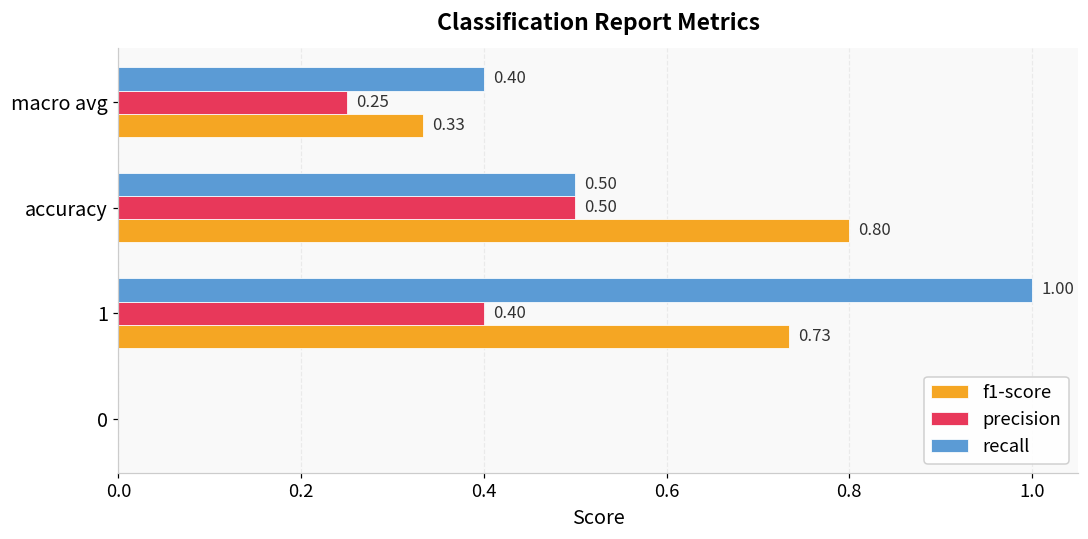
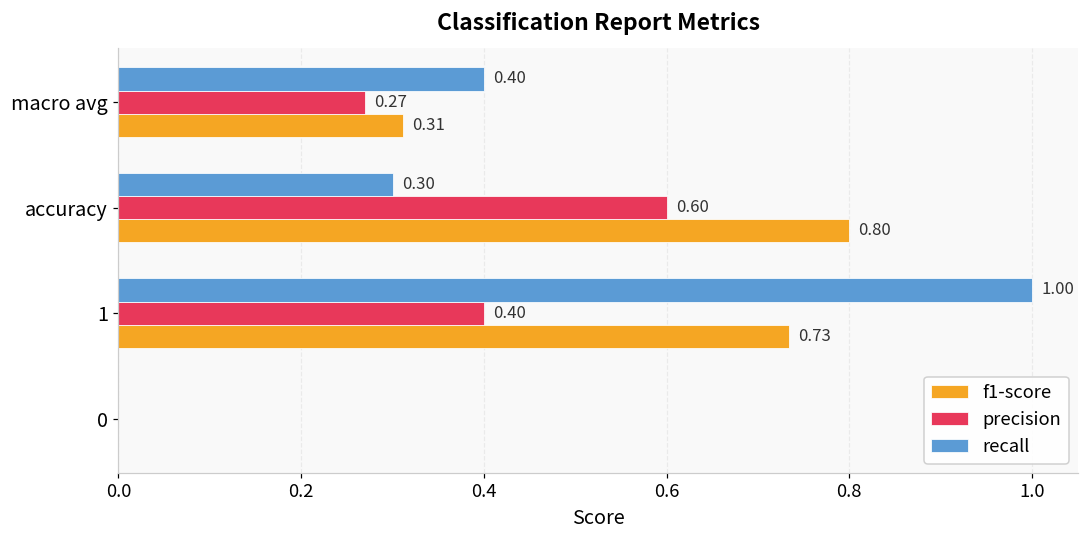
  {
    "f1-score": {
-     "macro avg": 0.33,
+     "macro avg": 0.31,
      "accuracy": 0.80,
      "1": 0.73
    },
    "precision": {
-     "macro avg": 0.25,
-     "accuracy": 0.50,
+     "macro avg": 0.27,
+     "accuracy": 0.60,
      "1": 0.40
    },
    "recall": {
      "macro avg": 0.40,
-     "accuracy": 0.50,
+     "accuracy": 0.30,
      "1": 1.00
    }
  }
